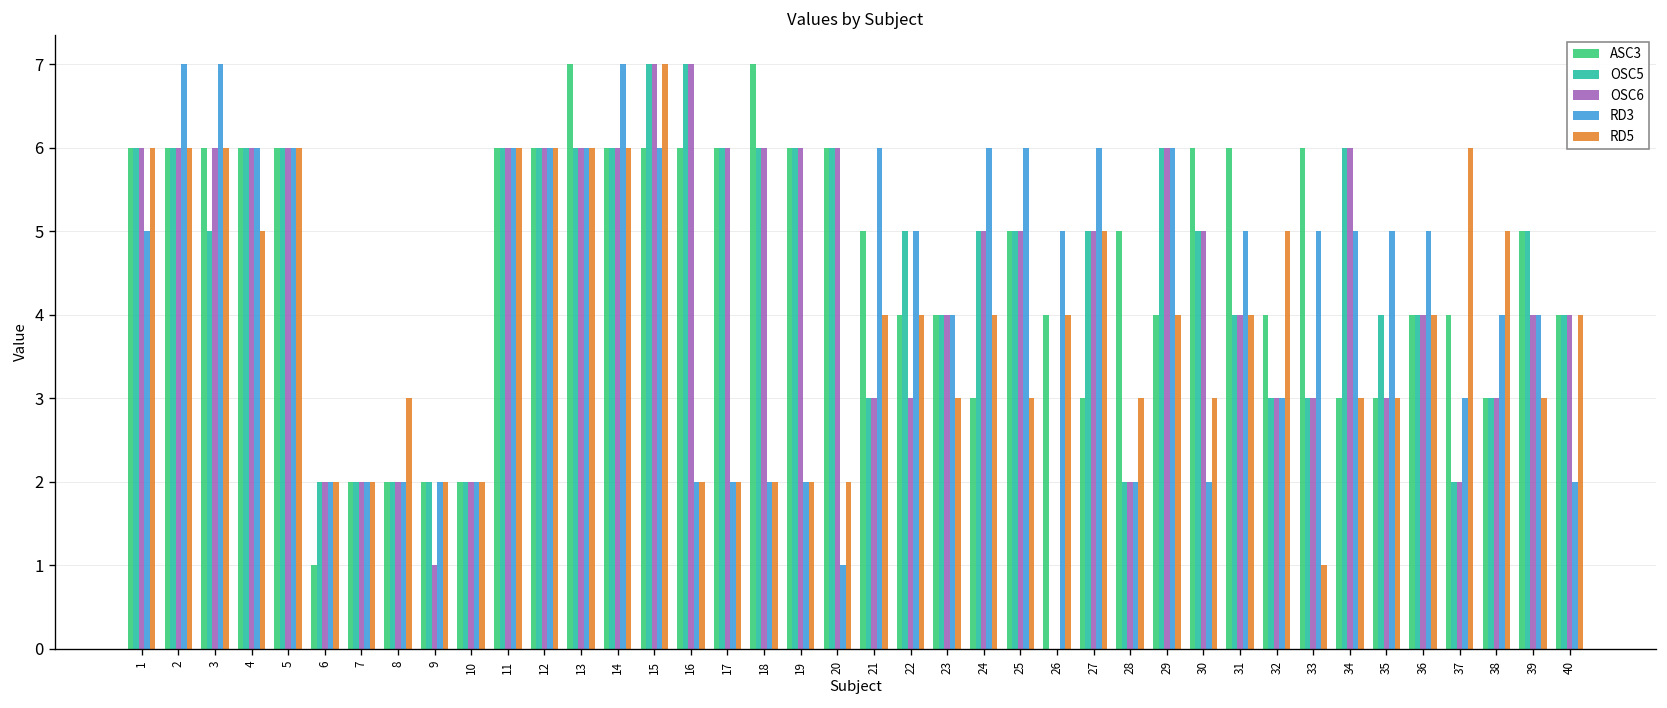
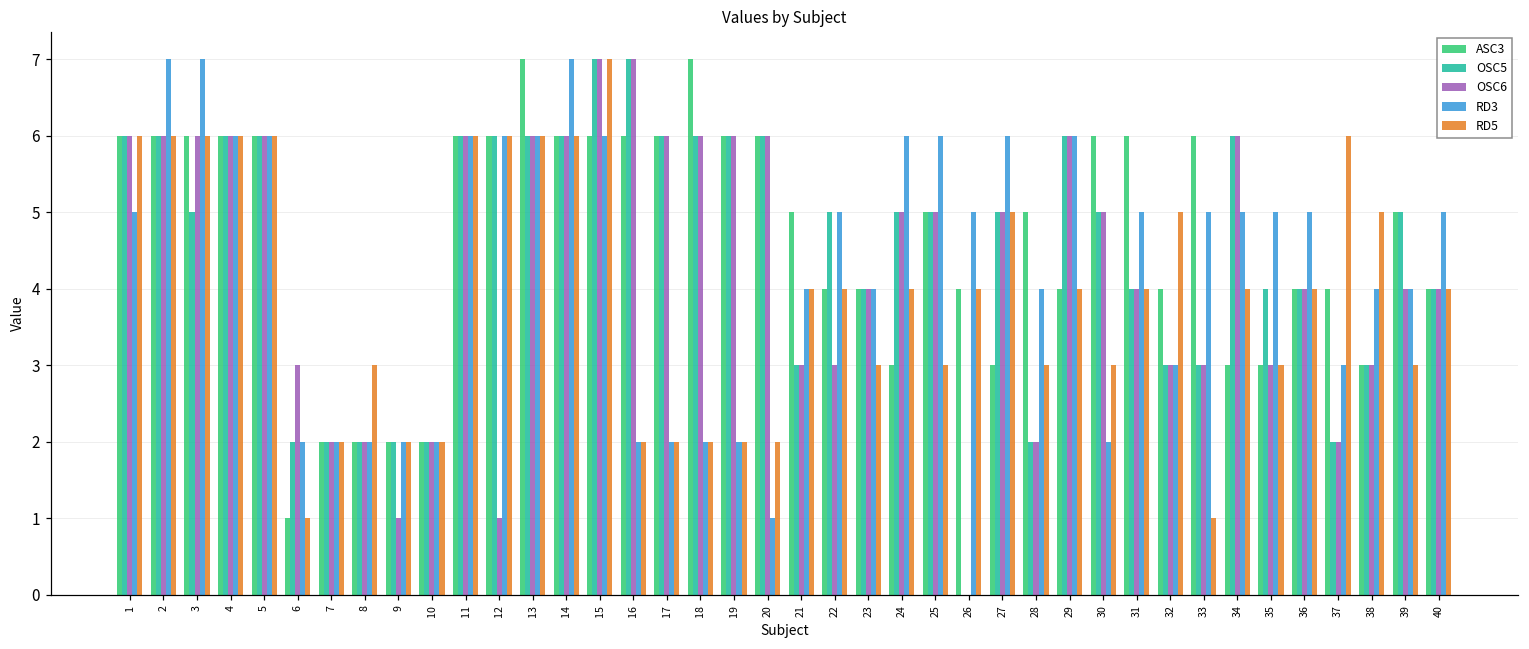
  {
    "OSC6": {
      "1": 6,
      "2": 6,
      "3": 6,
      "4": 6,
      "5": 6,
-     "6": 2,
+     "6": 3,
      "7": 2,
      "8": 2,
      "9": 1,
      "10": 2,
      "11": 6,
-     "12": 6,
+     "12": 1,
      "13": 6,
      "14": 6,
      "15": 7,
      "16": 7,
      "17": 6,
      "18": 6,
      "19": 6,
      "20": 6,
      "21": 3,
      "22": 3,
      "23": 4,
      "24": 5,
      "25": 5,
      "26": 0,
      "27": 5,
      "28": 2,
      "29": 6,
      "30": 5,
      "31": 4,
      "32": 3,
      "33": 3,
      "34": 6,
      "35": 3,
      "36": 4,
      "37": 2,
      "38": 3,
      "39": 4,
      "40": 4
    },
    "RD3": {
      "1": 5,
      "2": 7,
      "3": 7,
      "4": 6,
      "5": 6,
      "6": 2,
      "7": 2,
      "8": 2,
      "9": 2,
      "10": 2,
      "11": 6,
      "12": 6,
      "13": 6,
      "14": 7,
      "15": 6,
      "16": 2,
      "17": 2,
      "18": 2,
      "19": 2,
      "20": 1,
-     "21": 6,
+     "21": 4,
      "22": 5,
      "23": 4,
      "24": 6,
      "25": 6,
      "26": 5,
      "27": 6,
-     "28": 2,
+     "28": 4,
      "29": 6,
      "30": 2,
      "31": 5,
      "32": 3,
      "33": 5,
      "34": 5,
      "35": 5,
      "36": 5,
      "37": 3,
      "38": 4,
      "39": 4,
-     "40": 2
+     "40": 5
    },
    "RD5": {
      "1": 6,
      "2": 6,
      "3": 6,
-     "4": 5,
+     "4": 6,
      "5": 6,
-     "6": 2,
+     "6": 1,
      "7": 2,
      "8": 3,
      "9": 2,
      "10": 2,
      "11": 6,
      "12": 6,
      "13": 6,
      "14": 6,
      "15": 7,
      "16": 2,
      "17": 2,
      "18": 2,
      "19": 2,
      "20": 2,
      "21": 4,
      "22": 4,
      "23": 3,
      "24": 4,
      "25": 3,
      "26": 4,
      "27": 5,
      "28": 3,
      "29": 4,
      "30": 3,
      "31": 4,
      "32": 5,
      "33": 1,
-     "34": 3,
+     "34": 4,
      "35": 3,
      "36": 4,
      "37": 6,
      "38": 5,
      "39": 3,
      "40": 4
    }
  }
